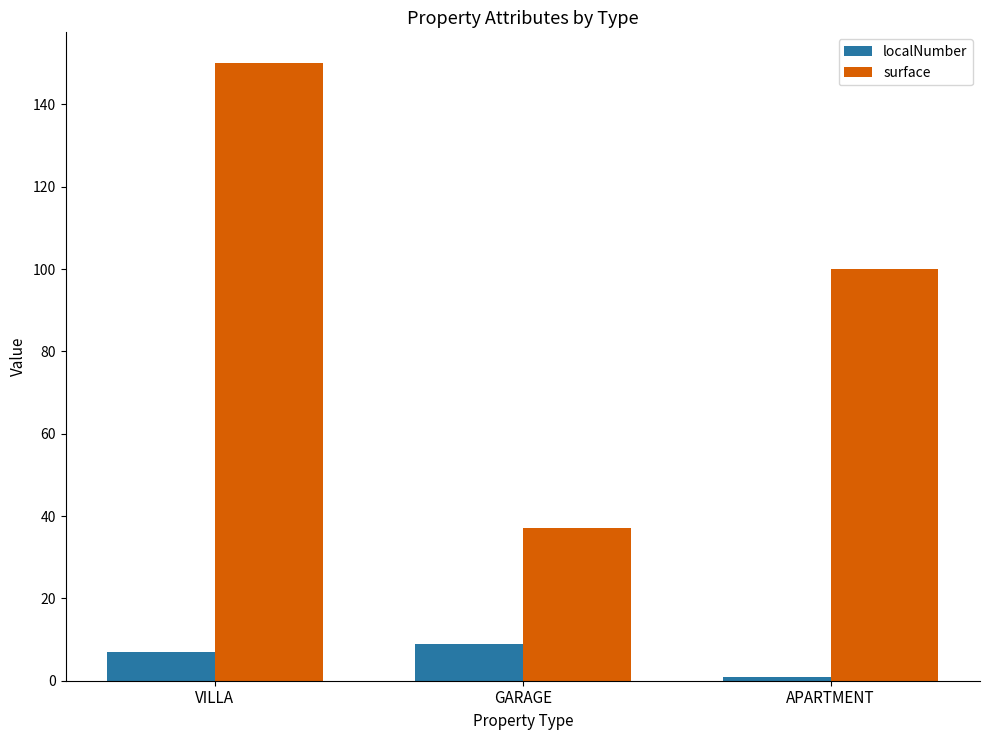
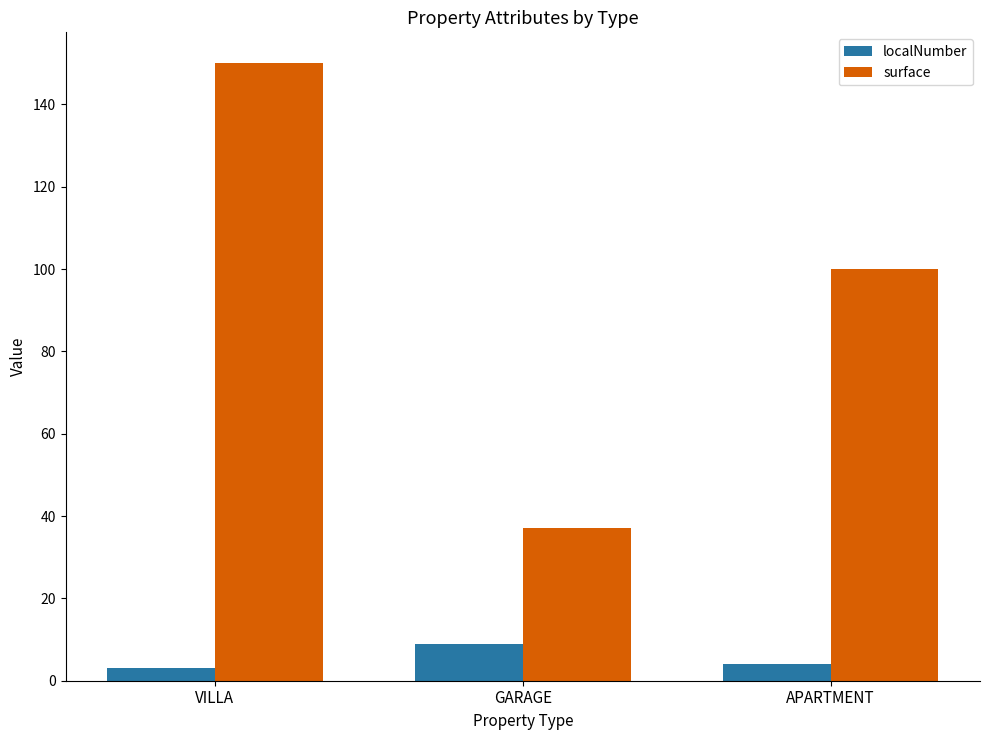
  {
    "localNumber": {
-     "VILLA": 7,
+     "VILLA": 3,
      "GARAGE": 9,
-     "APARTMENT": 1
+     "APARTMENT": 4
    },
    "surface": {
      "VILLA": 150,
      "GARAGE": 37,
      "APARTMENT": 100
    }
  }
